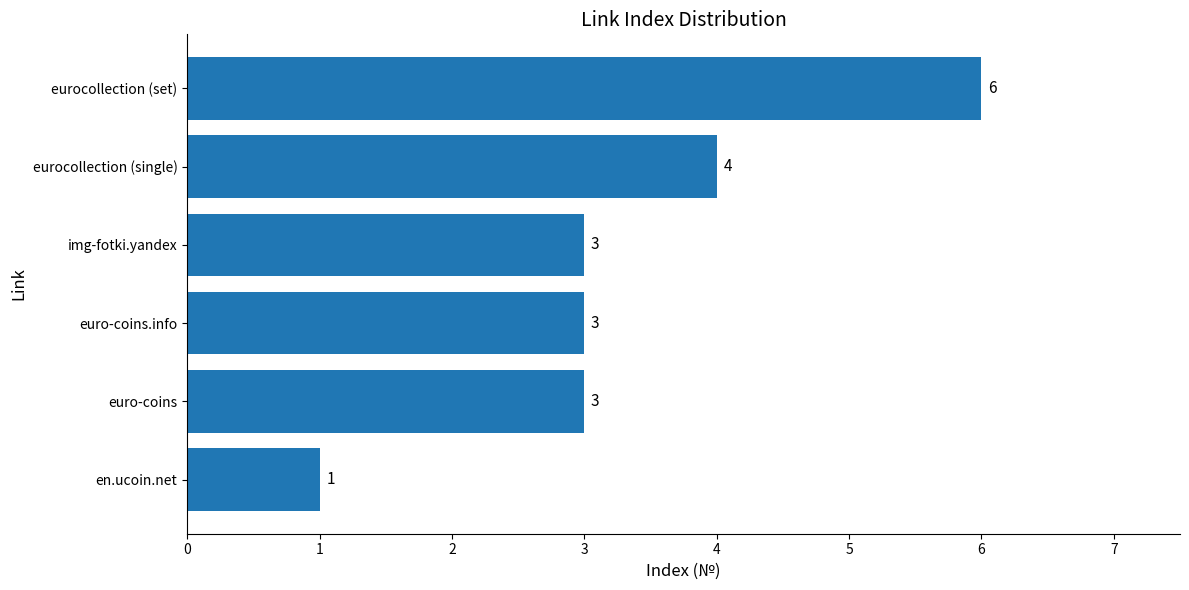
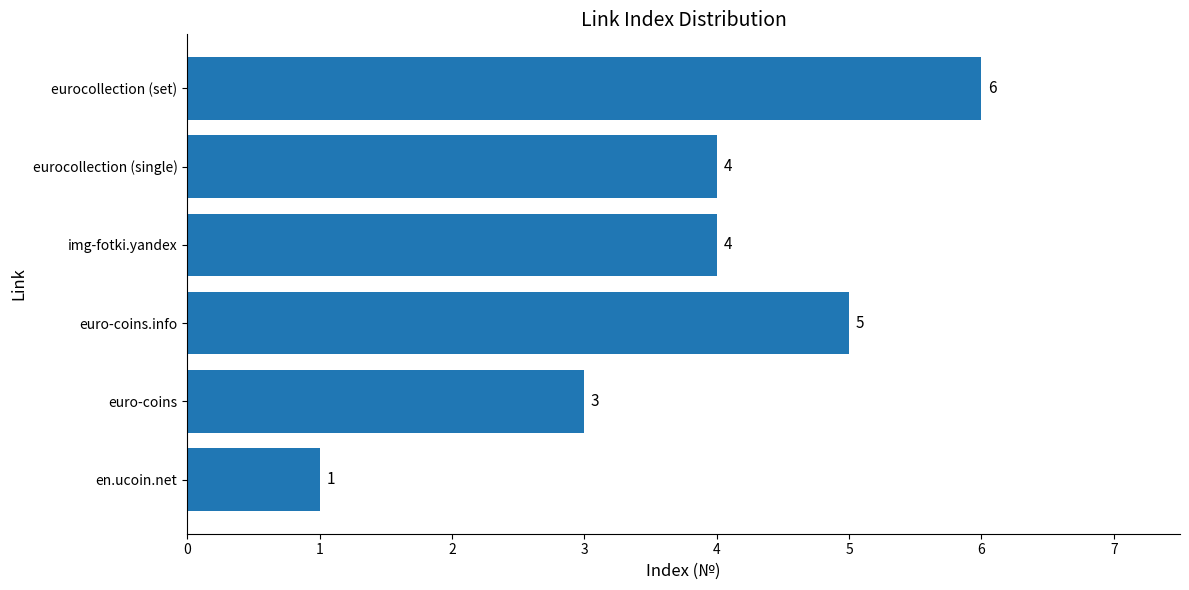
  {
    "eurocollection (set)": 6,
    "eurocollection (single)": 4,
-   "img-fotki.yandex": 3,
-   "euro-coins.info": 3,
+   "img-fotki.yandex": 4,
+   "euro-coins.info": 5,
    "euro-coins": 3,
    "en.ucoin.net": 1
  }
